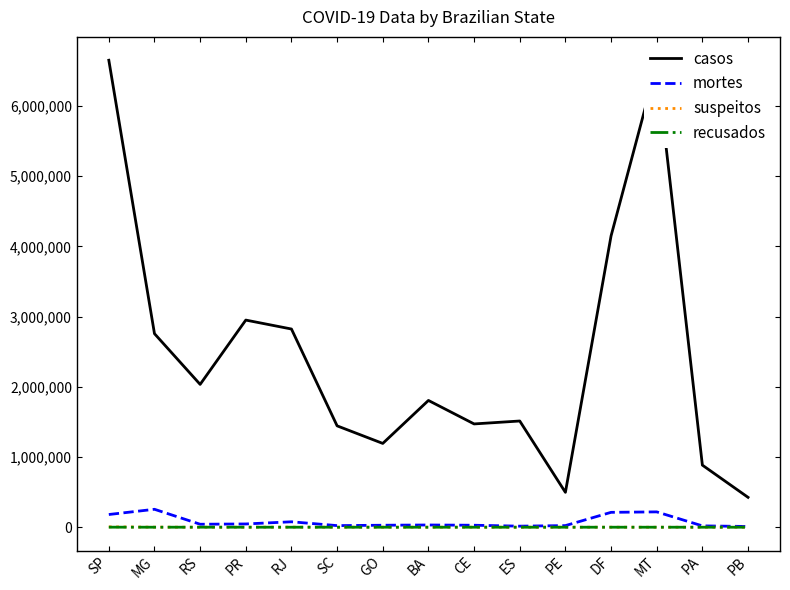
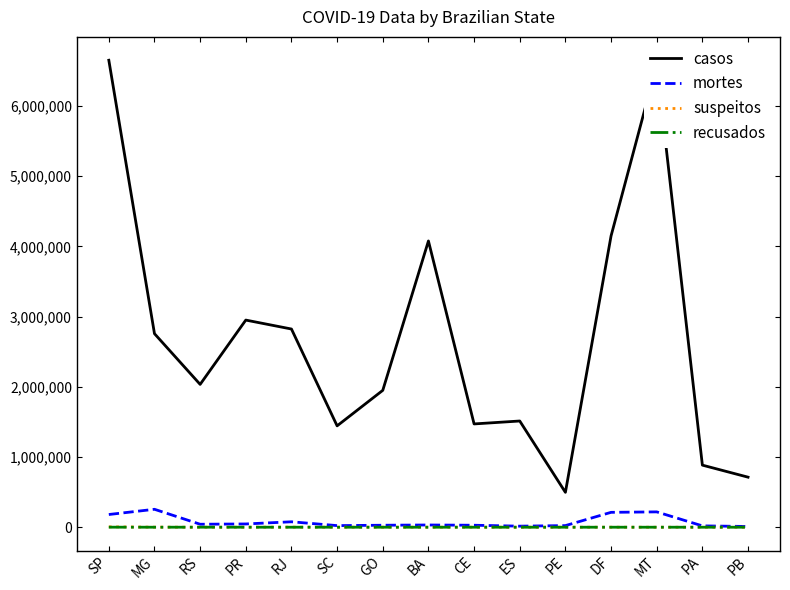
  {
    "casos": {
      "SP": "6,700,000",
      "MG": "2,800,000",
      "RS": "2,000,000",
      "PR": "2,900,000",
      "RJ": "2,800,000",
      "SC": "1,400,000",
-     "GO": "1,200,000",
-     "BA": "1,800,000",
+     "GO": "1,900,000",
+     "BA": "4,100,000",
      "CE": "1,500,000",
      "ES": "1,500,000",
      "PE": "500,000",
      "DF": "4,100,000",
      "PA": "900,000",
-     "PB": "400,000"
+     "PB": "700,000"
    },
    "mortes": {
      "SP": "200,000",
      "MG": "300,000",
      "RS": "0",
      "PR": "0",
      "RJ": "100,000",
      "DF": "200,000",
      "MT": "200,000"
    },
    "recusados": {
      "SP": "0",
      "MG": "0",
      "RS": "0",
      "PR": "0",
      "RJ": "0",
      "DF": "0",
      "MT": "0"
    }
  }
